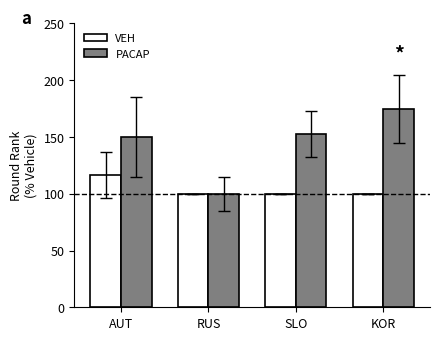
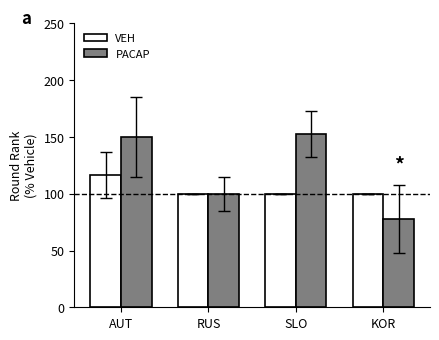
  {
    "VEH": {
      "AUT": 117,
      "RUS": 100,
      "SLO": 100,
      "KOR": 100
    },
    "PACAP": {
      "AUT": 150,
      "RUS": 100,
      "SLO": 153,
-     "KOR": 175
+     "KOR": 78
    }
  }
